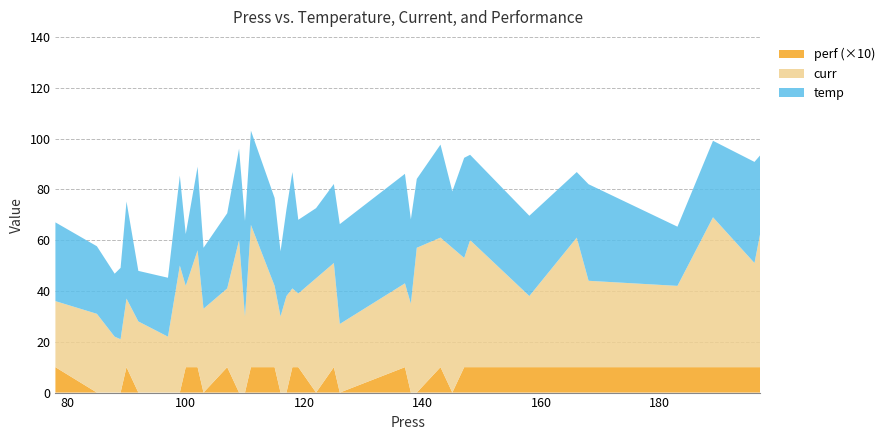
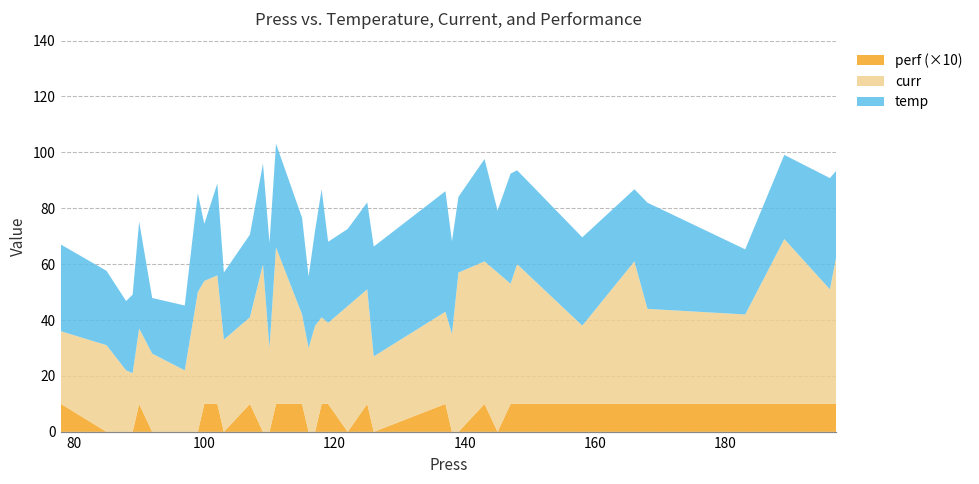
  {
    "perf (×10)": {
      "100": 10
    },
    "curr": {
-     "100": 32
+     "100": 44
    },
    "temp": {
      "100": 20
    }
  }
